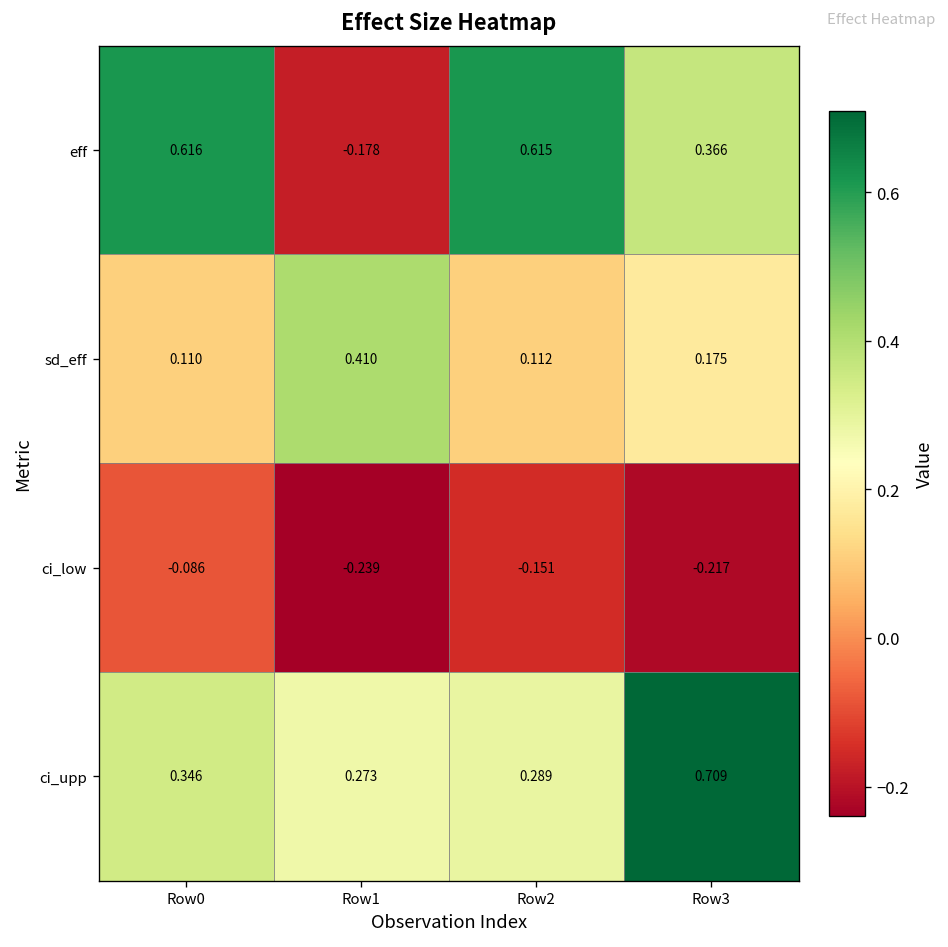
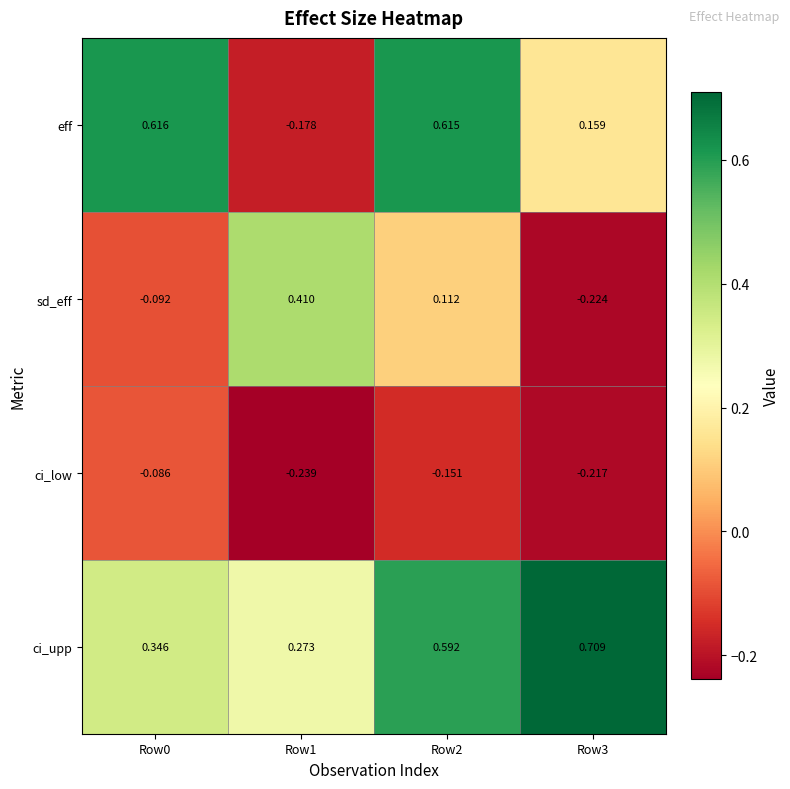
  {
    "eff": {
      "Row0": 0.616,
      "Row1": -0.178,
      "Row2": 0.615,
-     "Row3": 0.366
+     "Row3": 0.159
    },
    "sd_eff": {
-     "Row0": 0.110,
+     "Row0": -0.092,
      "Row1": 0.410,
      "Row2": 0.112,
-     "Row3": 0.175
+     "Row3": -0.224
    },
    "ci_low": {
      "Row0": -0.086,
      "Row1": -0.239,
      "Row2": -0.151,
      "Row3": -0.217
    },
    "ci_upp": {
      "Row0": 0.346,
      "Row1": 0.273,
-     "Row2": 0.289,
+     "Row2": 0.592,
      "Row3": 0.709
    }
  }
